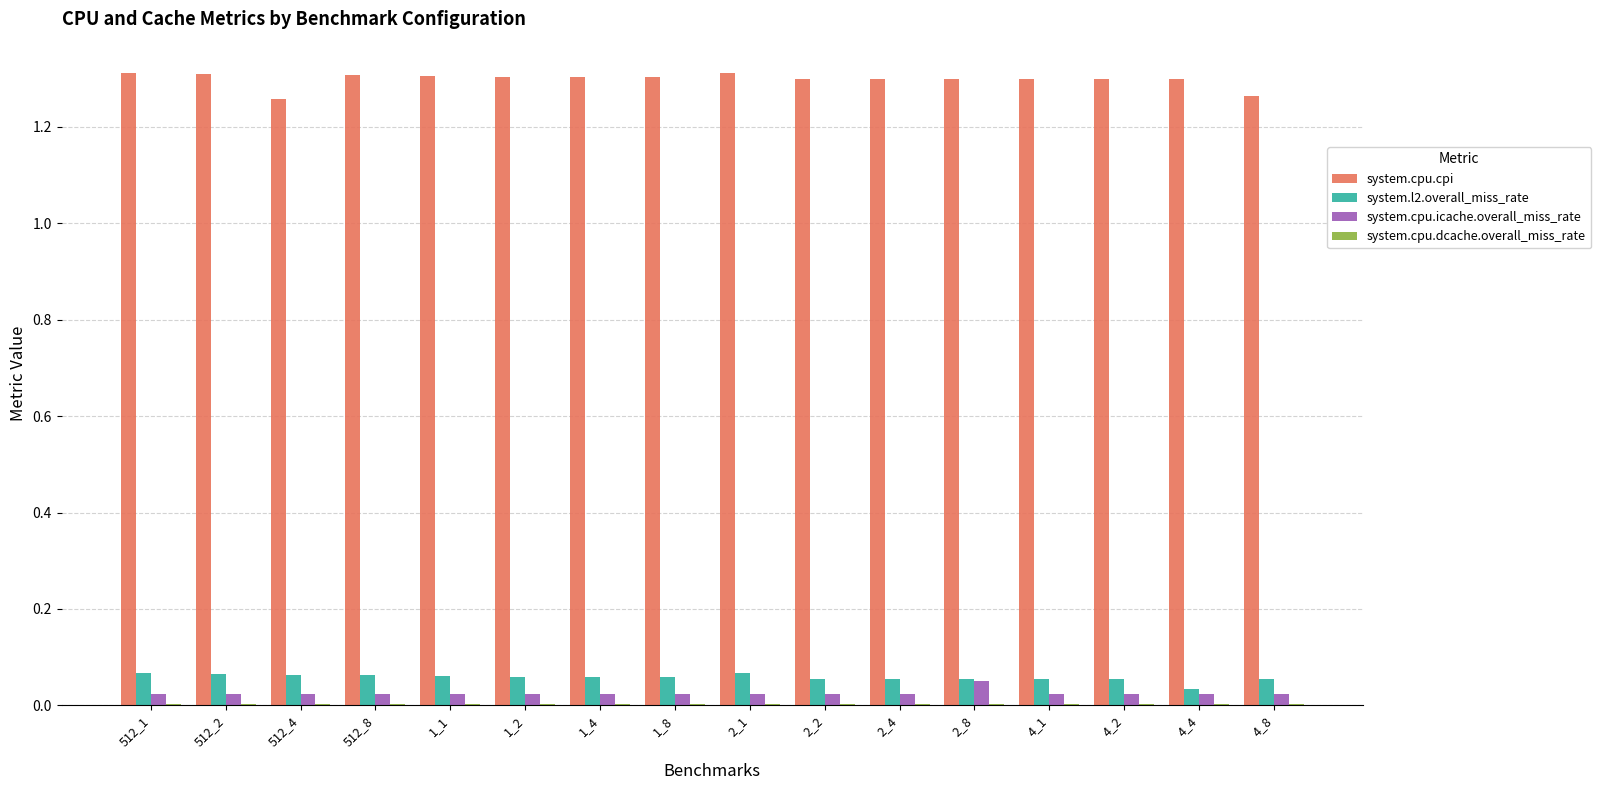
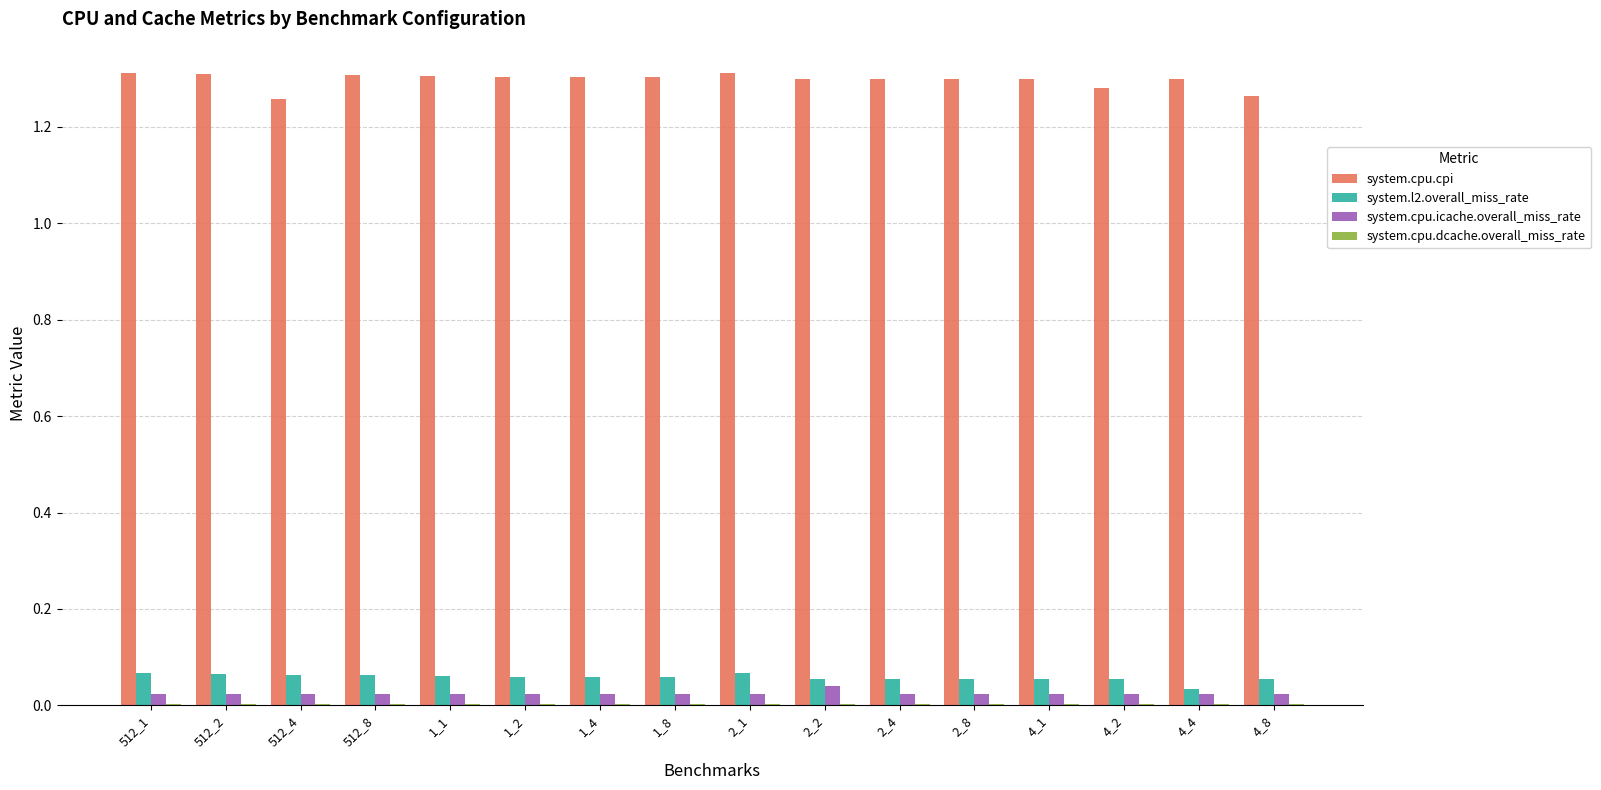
  {
    "system.cpu.cpi": {
      "512_1": 1.31,
      "512_2": 1.31,
      "512_4": 1.26,
      "512_8": 1.31,
      "1_1": 1.31,
      "1_2": 1.30,
      "1_4": 1.30,
      "1_8": 1.30,
      "2_1": 1.31,
      "2_2": 1.30,
      "2_4": 1.30,
      "2_8": 1.30,
      "4_1": 1.30,
-     "4_2": 1.30,
+     "4_2": 1.28,
      "4_4": 1.30,
      "4_8": 1.26
    },
    "system.l2.overall_miss_rate": {
      "512_1": 0.07,
      "512_2": 0.06,
      "512_4": 0.06,
      "512_8": 0.06,
      "1_1": 0.06,
      "1_2": 0.06,
      "1_4": 0.06,
      "1_8": 0.06,
      "2_1": 0.07,
      "2_2": 0.06,
      "2_4": 0.06,
      "2_8": 0.06,
      "4_1": 0.05,
      "4_2": 0.05,
      "4_4": 0.03,
      "4_8": 0.05
    },
    "system.cpu.icache.overall_miss_rate": {
      "512_1": 0.02,
      "512_2": 0.02,
      "512_4": 0.02,
      "512_8": 0.02,
      "1_1": 0.02,
      "1_2": 0.02,
      "1_4": 0.02,
      "1_8": 0.02,
      "2_1": 0.02,
-     "2_2": 0.02,
+     "2_2": 0.04,
      "2_4": 0.02,
-     "2_8": 0.05,
+     "2_8": 0.02,
      "4_1": 0.02,
      "4_2": 0.02,
      "4_4": 0.02,
      "4_8": 0.02
    }
  }
